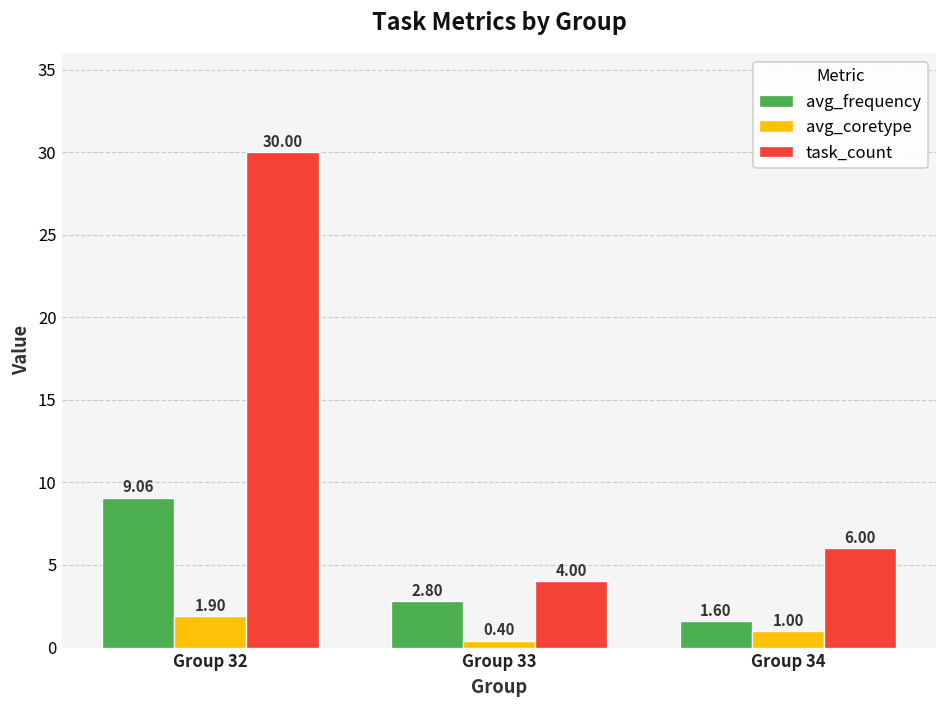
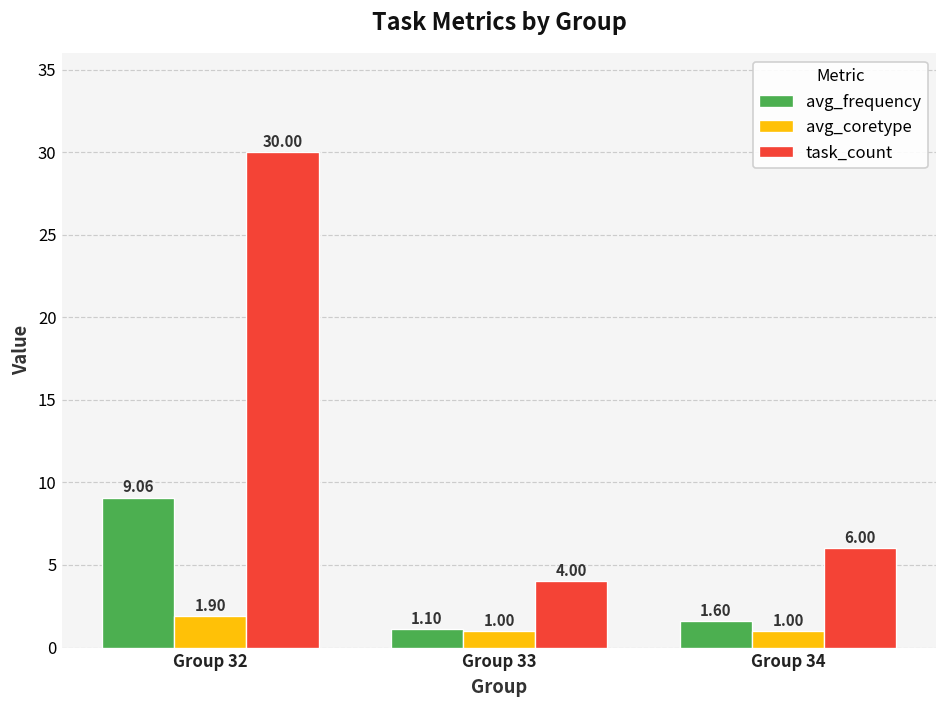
  {
    "avg_frequency": {
      "Group 32": 9.06,
-     "Group 33": 2.80,
+     "Group 33": 1.10,
      "Group 34": 1.60
    },
    "avg_coretype": {
      "Group 32": 1.90,
-     "Group 33": 0.40,
+     "Group 33": 1.00,
      "Group 34": 1.00
    },
    "task_count": {
      "Group 32": 30.00,
      "Group 33": 4.00,
      "Group 34": 6.00
    }
  }
